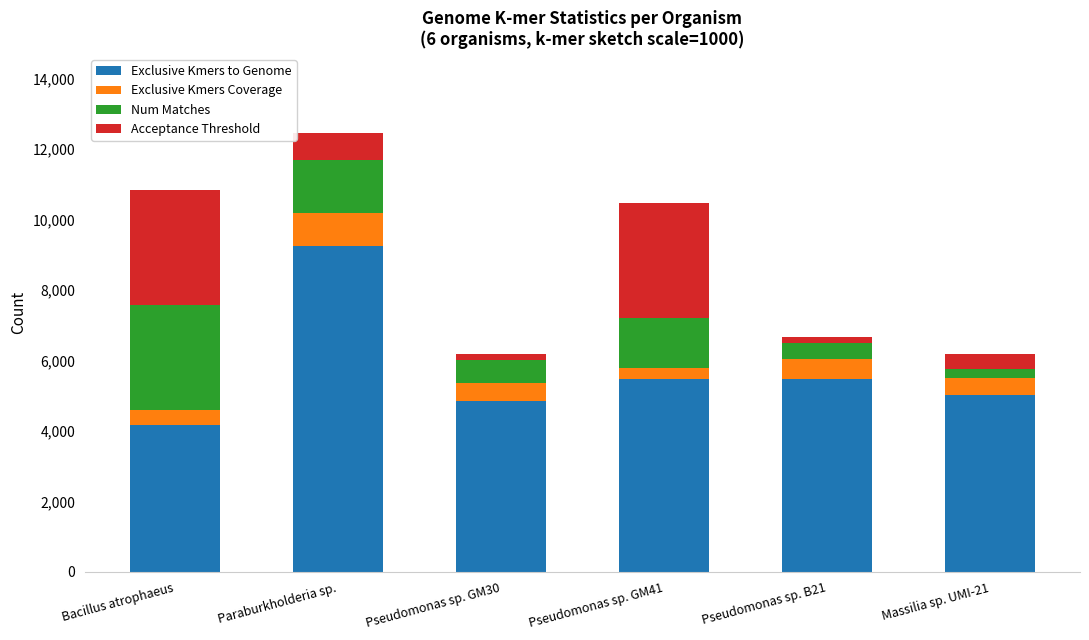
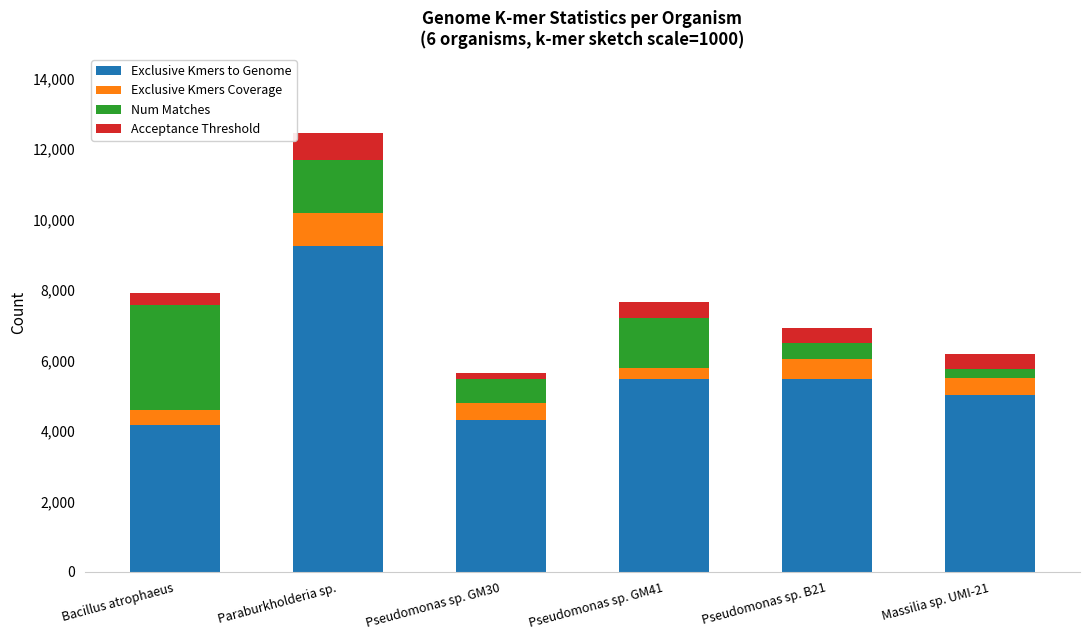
  {
    "Exclusive Kmers to Genome": {
      "Bacillus atrophaeus": "4,200",
      "Paraburkholderia sp.": "9,300",
-     "Pseudomonas sp. GM30": "4,900",
+     "Pseudomonas sp. GM30": "4,300",
      "Pseudomonas sp. GM41": "5,500",
      "Pseudomonas sp. B21": "5,500",
      "Massilia sp. UMI-21": "5,000"
    },
    "Exclusive Kmers Coverage": {
      "Bacillus atrophaeus": "400",
      "Paraburkholderia sp.": "900",
      "Pseudomonas sp. GM30": "500",
      "Pseudomonas sp. GM41": "300",
      "Pseudomonas sp. B21": "500",
      "Massilia sp. UMI-21": "500"
    },
    "Num Matches": {
      "Bacillus atrophaeus": "3,000",
      "Paraburkholderia sp.": "1,500",
      "Pseudomonas sp. GM30": "700",
      "Pseudomonas sp. GM41": "1,400",
      "Pseudomonas sp. B21": "500",
      "Massilia sp. UMI-21": "300"
    },
    "Acceptance Threshold": {
-     "Bacillus atrophaeus": "3,300",
+     "Bacillus atrophaeus": "300",
      "Paraburkholderia sp.": "800",
      "Pseudomonas sp. GM30": "200",
-     "Pseudomonas sp. GM41": "3,300",
-     "Pseudomonas sp. B21": "200",
+     "Pseudomonas sp. GM41": "400",
+     "Pseudomonas sp. B21": "500",
      "Massilia sp. UMI-21": "400"
    }
  }
